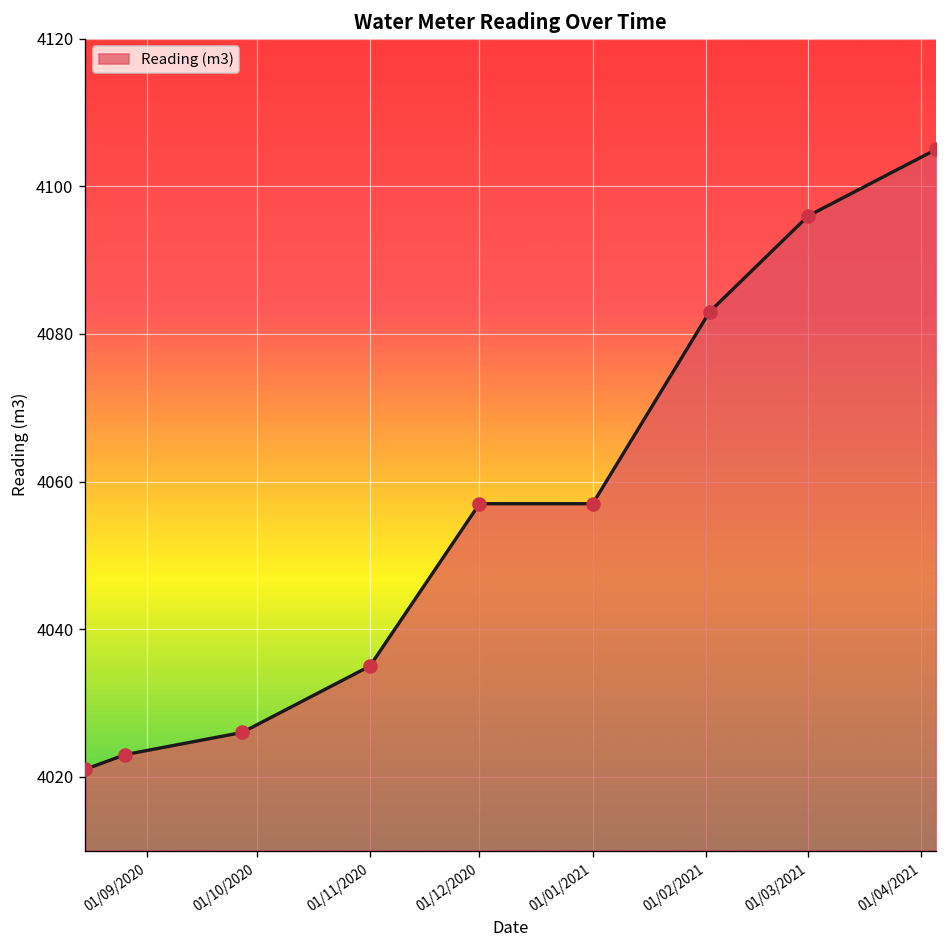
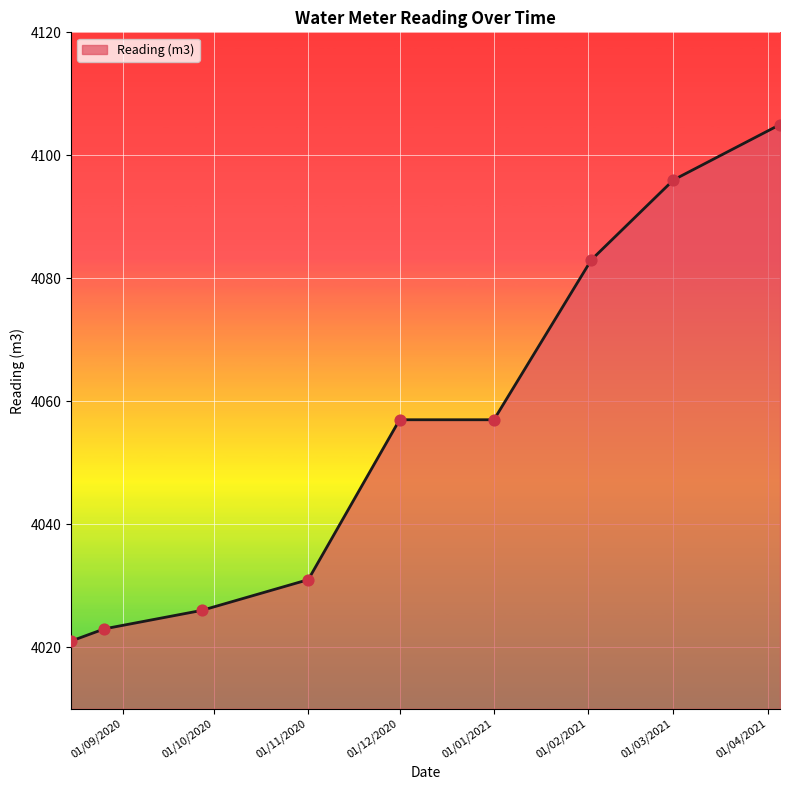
  {
-   "01/11/2020": 4035,
+   "01/11/2020": 4031,
    "01/12/2020": 4057,
    "01/01/2021": 4057,
    "01/03/2021": 4096
  }
